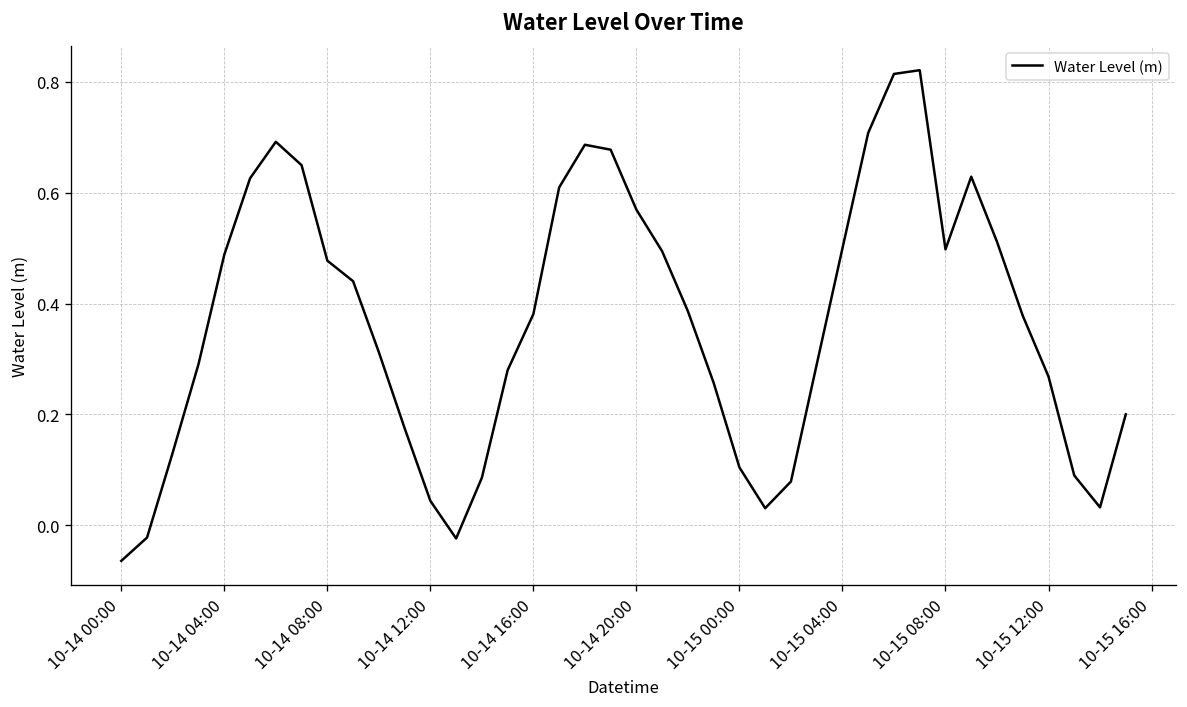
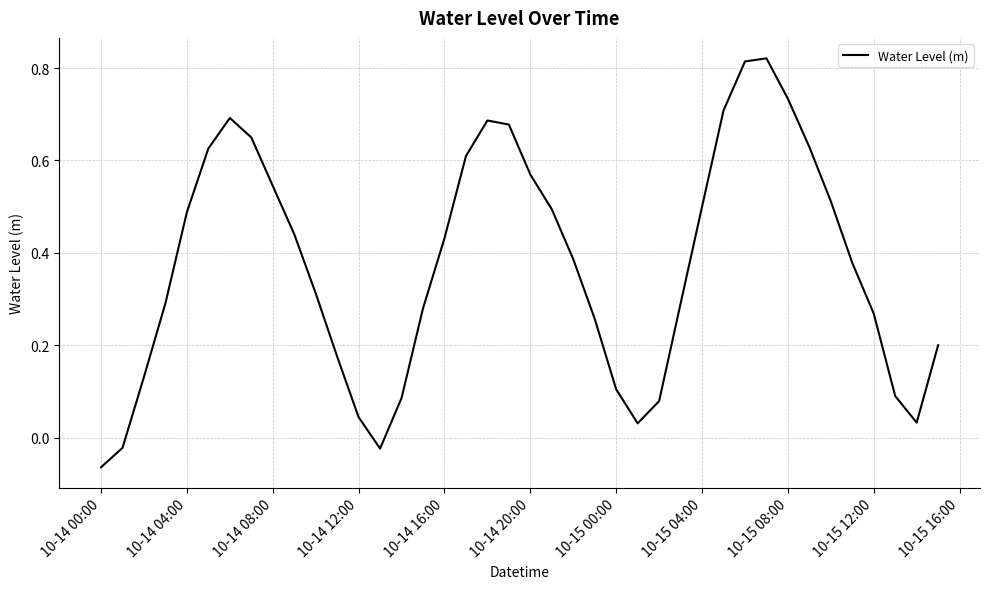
  {
    "10-14 00:00": -0.06,
    "10-14 04:00": 0.49,
-   "10-14 08:00": 0.48,
+   "10-14 08:00": 0.54,
    "10-14 12:00": 0.04,
-   "10-14 16:00": 0.38,
+   "10-14 16:00": 0.43,
    "10-14 20:00": 0.57,
    "10-15 00:00": 0.10,
    "10-15 04:00": 0.50,
-   "10-15 08:00": 0.50,
+   "10-15 08:00": 0.73,
    "10-15 12:00": 0.27
  }
